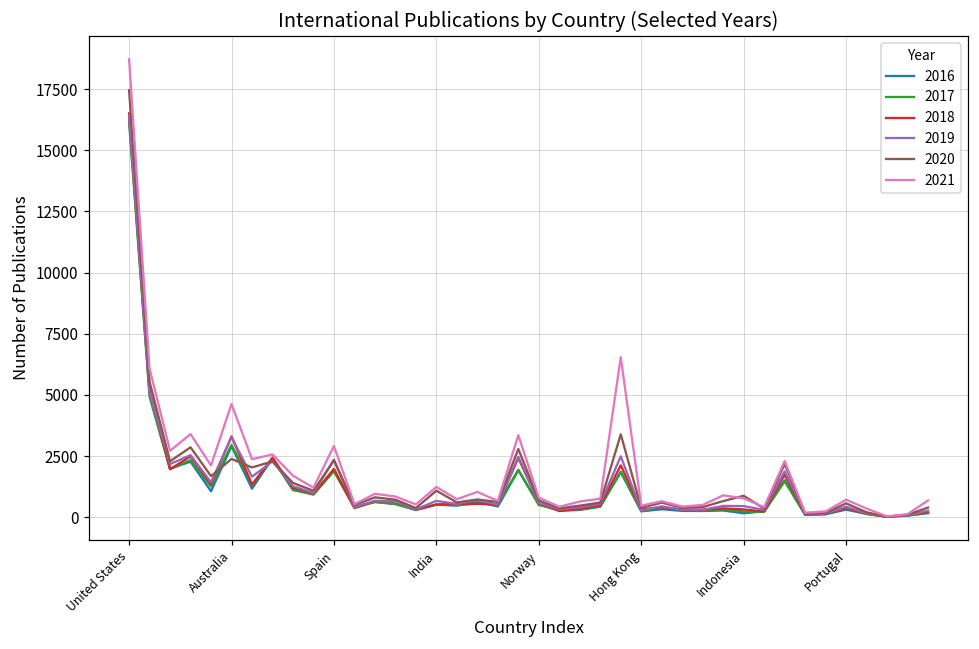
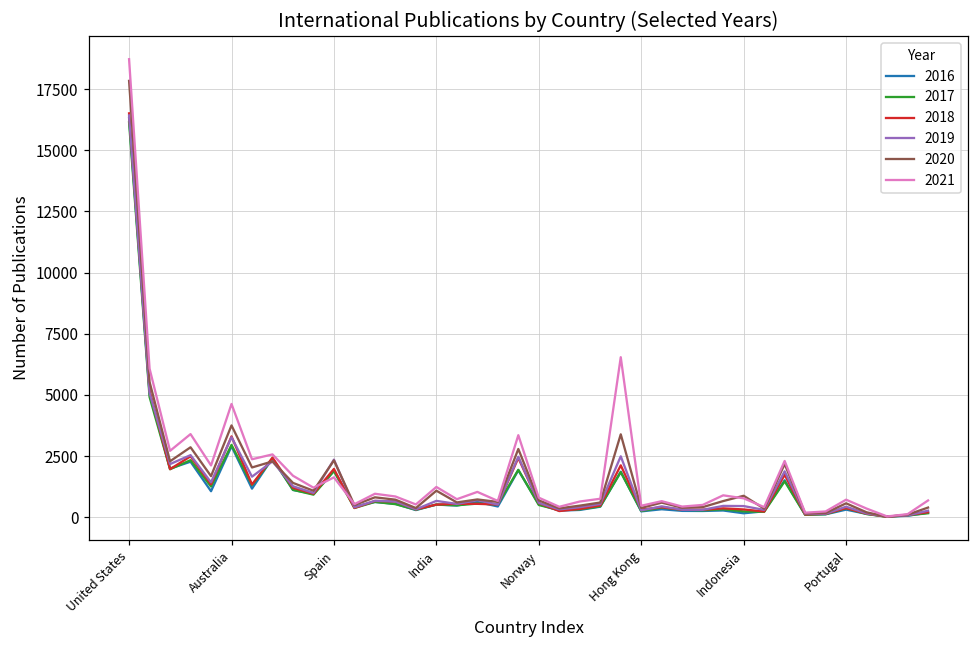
  {
    "2017": {
      "United States": 16100
    },
    "2019": {
      "India": 700,
      "Indonesia": 500
    },
    "2020": {
-     "United States": 17500,
-     "Australia": 2400,
+     "United States": 17800,
+     "Australia": 3800,
      "India": 1100,
      "Portugal": 600
    },
    "2021": {
      "United States": 18700,
      "Australia": 4600,
-     "Spain": 2900,
+     "Spain": 1600,
      "India": 1200,
      "Portugal": 700
    }
  }
